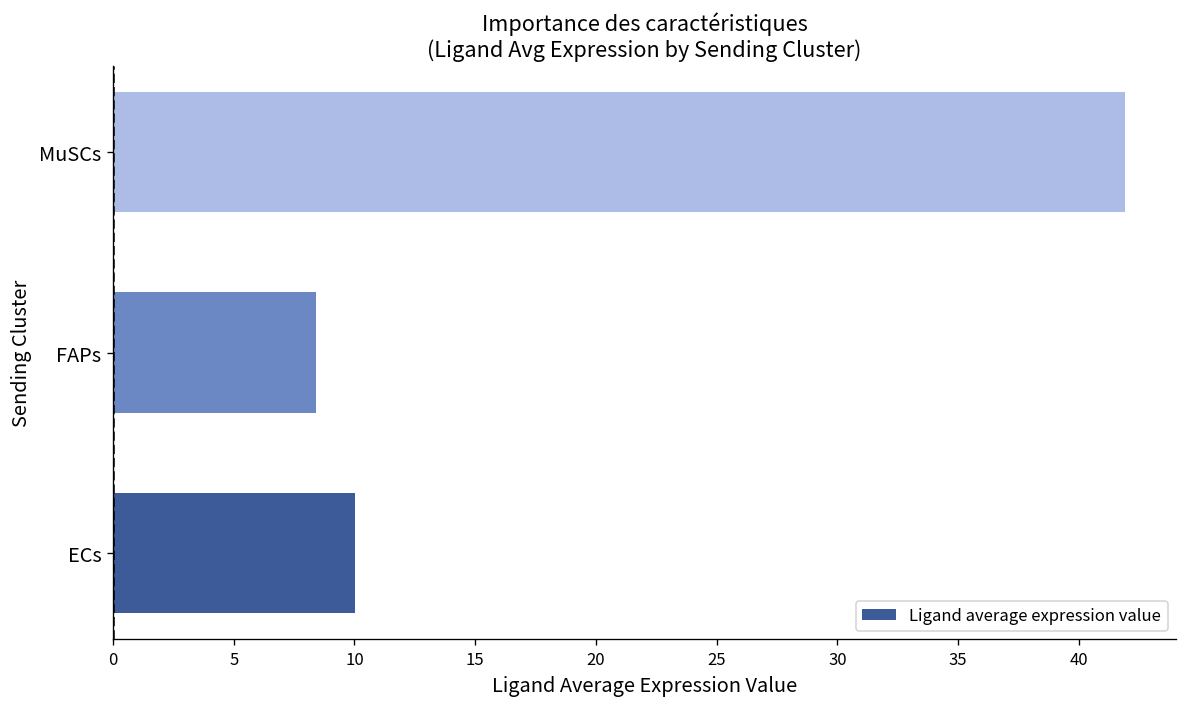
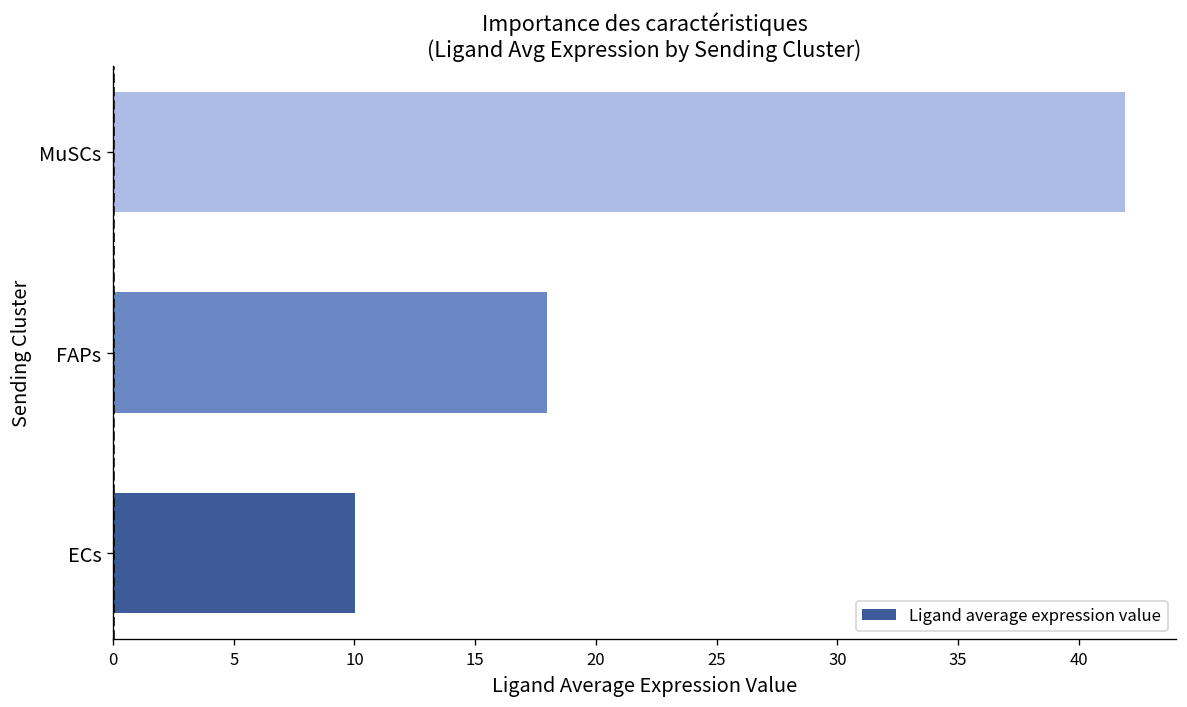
  {
    "MuSCs": 41.9,
-   "FAPs": 8.4,
+   "FAPs": 18.0,
    "ECs": 10.0
  }
